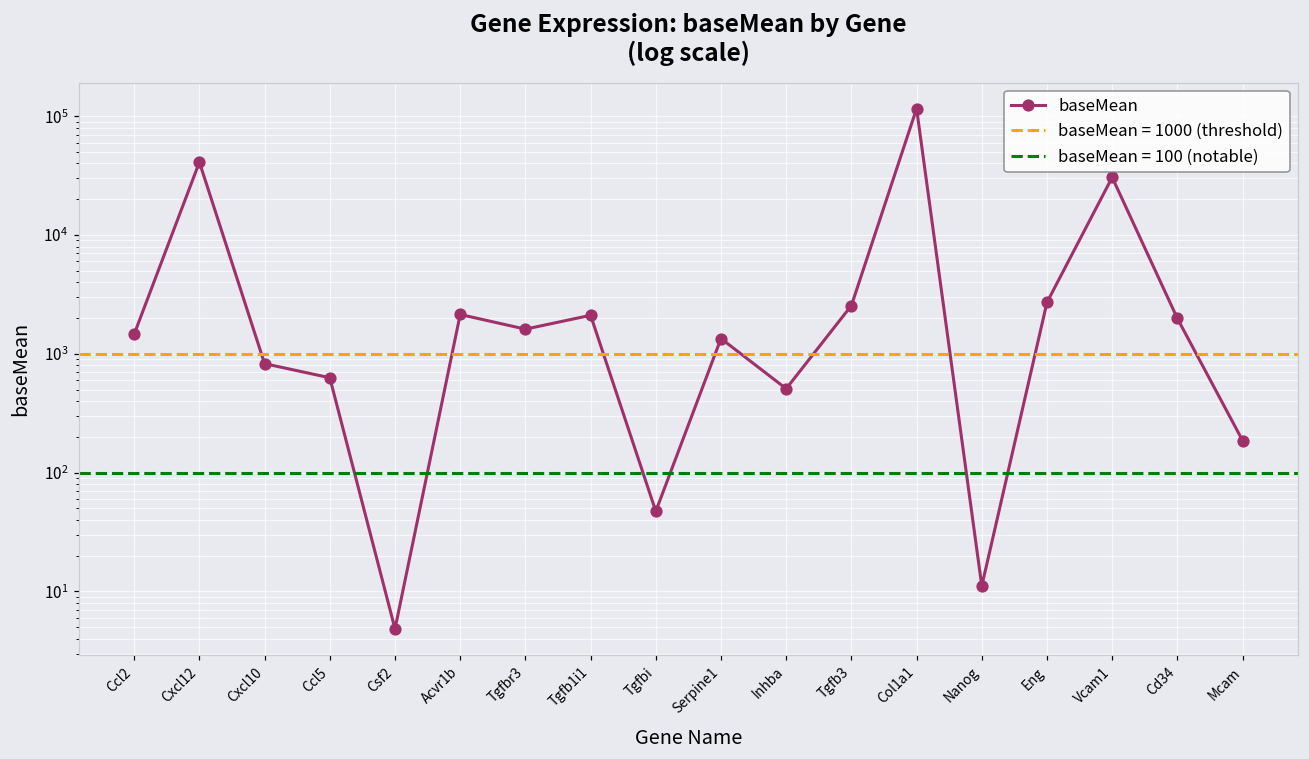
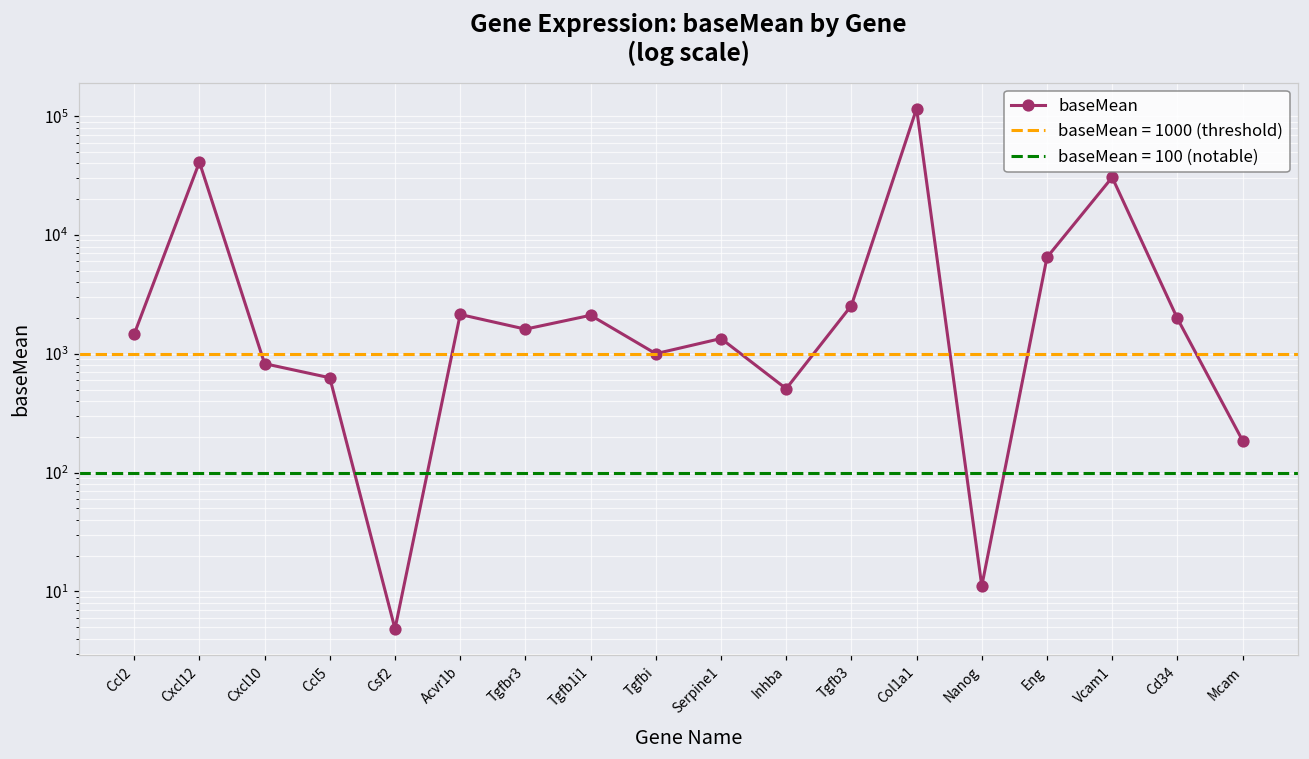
  {
    "Ccl2": 1500,
    "Cxcl12": 41000,
    "Cxcl10": 800,
    "Ccl5": 600,
    "Csf2": 5,
    "Acvr1b": 2100,
    "Tgfbr3": 1600,
    "Tgfb1i1": 2100,
-   "Tgfbi": 50,
+   "Tgfbi": 1000,
    "Serpine1": 1300,
    "Inhba": 500,
    "Tgfb3": 2500,
    "Col1a1": 120000,
    "Nanog": 11,
-   "Eng": 2700,
+   "Eng": 6000,
    "Cd34": 2000,
    "Mcam": 190
  }
